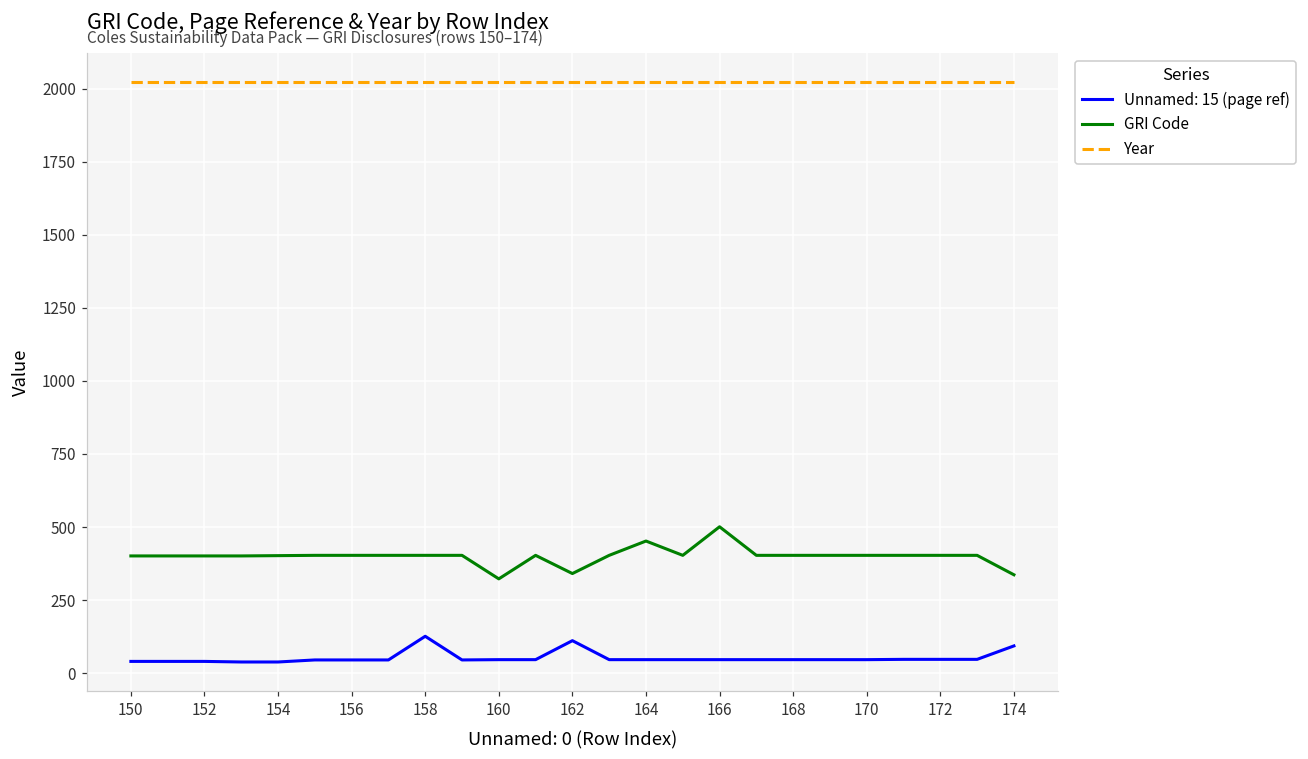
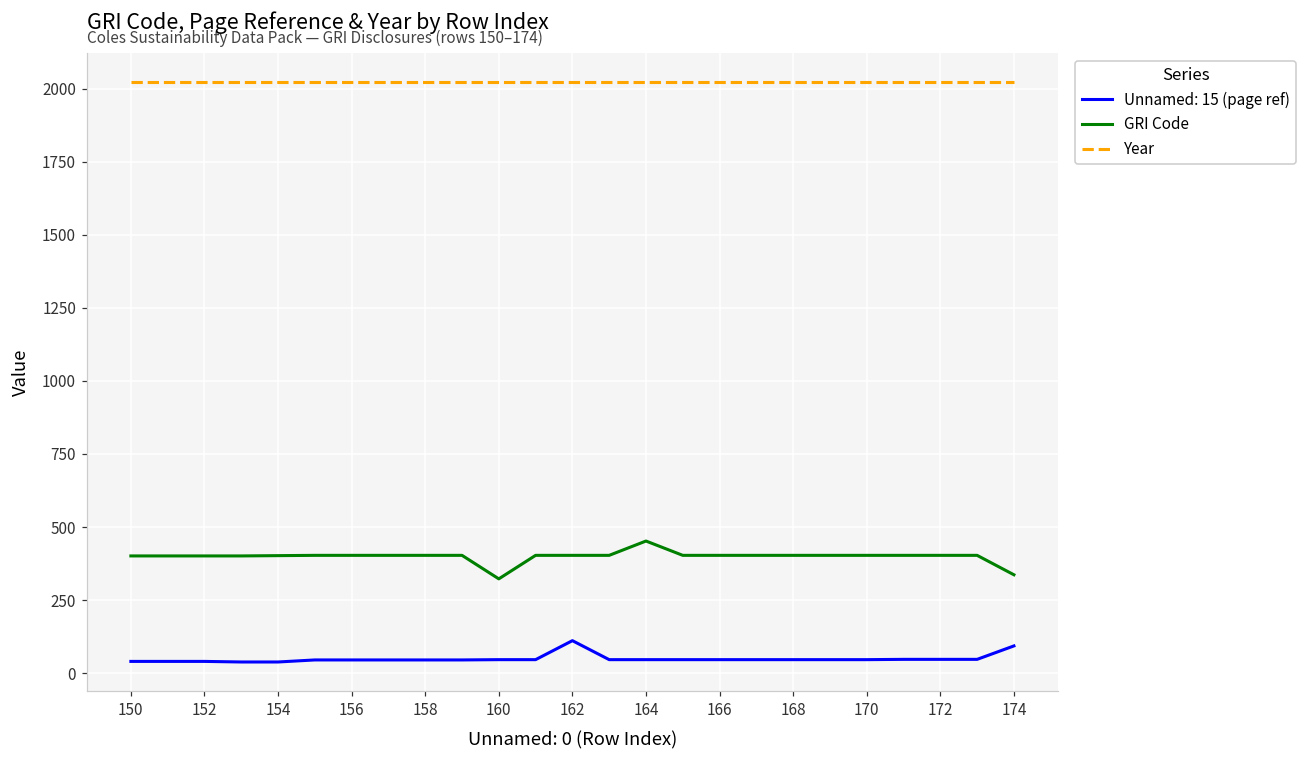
  {
    "Unnamed: 15 (page ref)": {
      "150": 40,
      "152": 40,
      "154": 40,
      "156": 50,
-     "158": 130,
+     "158": 50,
      "160": 50,
      "162": 110,
      "164": 50,
      "166": 50,
      "168": 50,
      "170": 50,
      "172": 50,
      "174": 90
    },
    "GRI Code": {
      "150": 400,
      "152": 400,
      "154": 400,
      "156": 400,
      "158": 400,
      "160": 320,
-     "162": 340,
+     "162": 400,
      "164": 450,
-     "166": 500,
+     "166": 400,
      "168": 400,
      "170": 400,
      "172": 400,
      "174": 340
    },
    "Year": {
      "150": 2020,
      "152": 2020,
      "154": 2020,
      "156": 2020,
      "158": 2020,
      "160": 2020,
      "162": 2020,
      "164": 2020,
      "166": 2020,
      "168": 2020,
      "170": 2020,
      "172": 2020,
      "174": 2020
    }
  }
